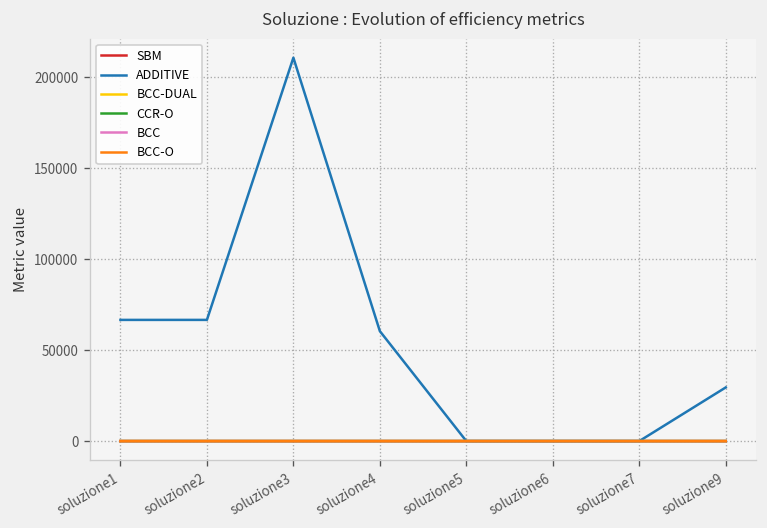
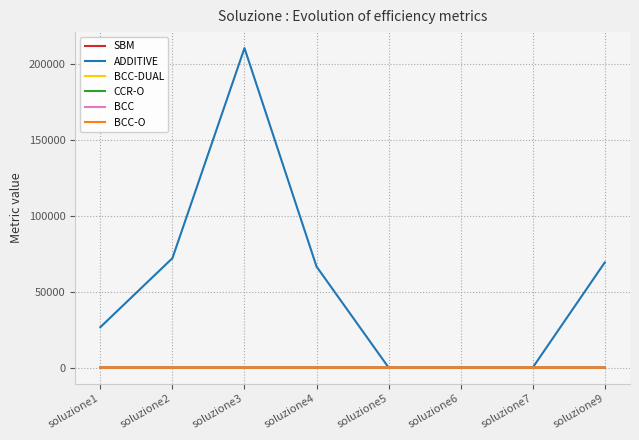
  {
    "BCC-O": {
      "soluzione1": 0,
      "soluzione2": 0,
      "soluzione3": 0,
      "soluzione4": 0,
      "soluzione9": 0
    },
    "ADDITIVE": {
-     "soluzione1": 67000,
-     "soluzione2": 67000,
+     "soluzione1": 27000,
+     "soluzione2": 72000,
      "soluzione3": 211000,
-     "soluzione4": 60000,
-     "soluzione9": 30000
+     "soluzione4": 67000,
+     "soluzione9": 69000
    }
  }
